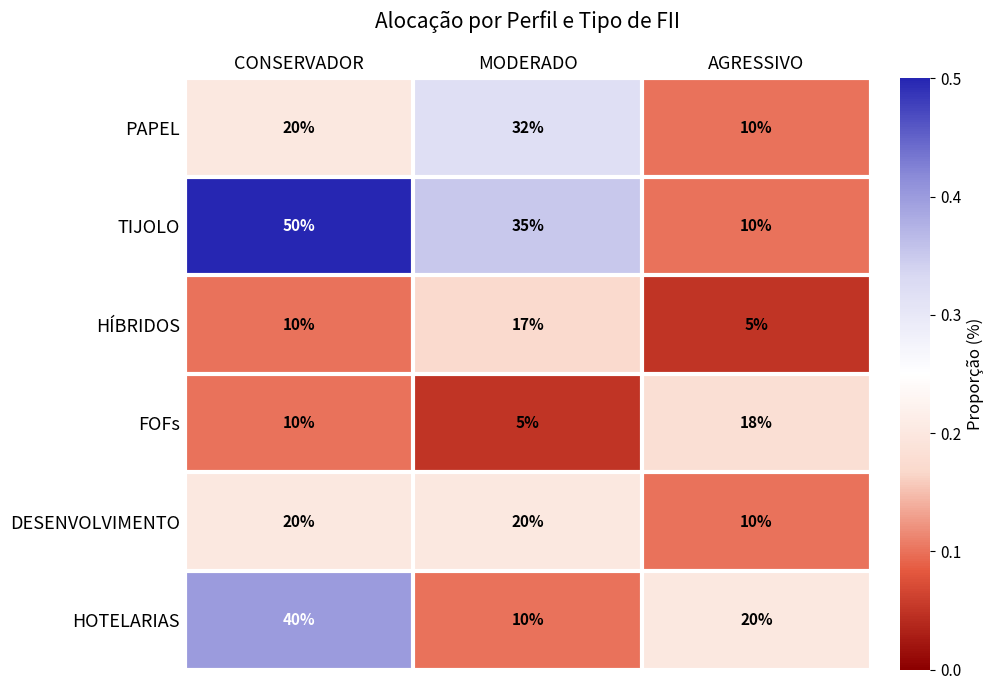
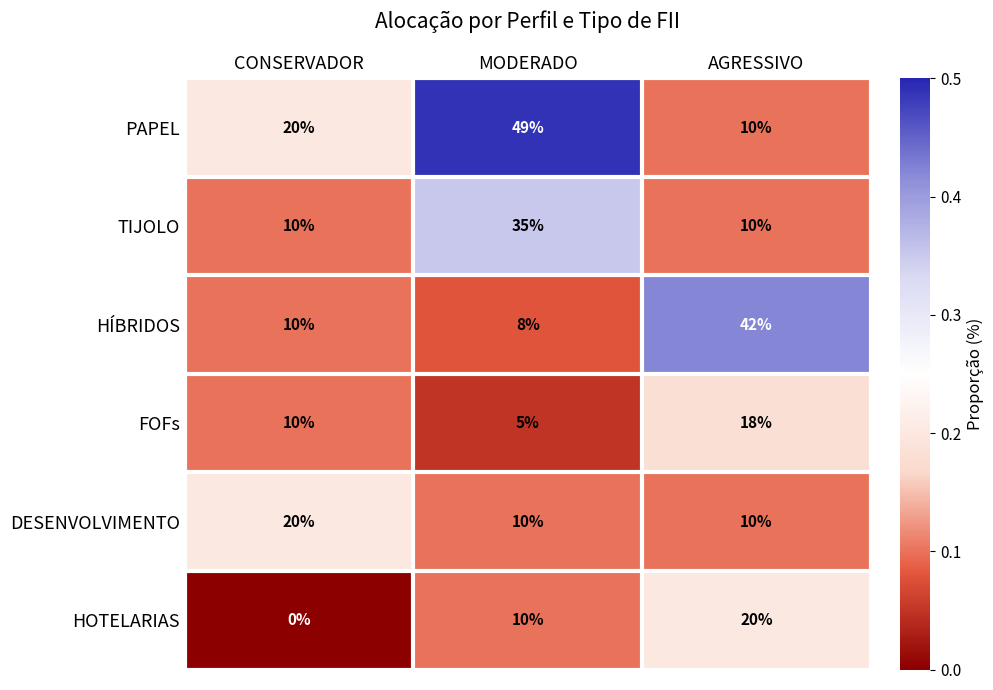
  {
    "PAPEL": {
      "CONSERVADOR": "20%",
-     "MODERADO": "32%",
+     "MODERADO": "49%",
      "AGRESSIVO": "10%"
    },
    "TIJOLO": {
-     "CONSERVADOR": "50%",
+     "CONSERVADOR": "10%",
      "MODERADO": "35%",
      "AGRESSIVO": "10%"
    },
    "HÍBRIDOS": {
      "CONSERVADOR": "10%",
-     "MODERADO": "17%",
-     "AGRESSIVO": "5%"
+     "MODERADO": "8%",
+     "AGRESSIVO": "42%"
    },
    "FOFs": {
      "CONSERVADOR": "10%",
      "MODERADO": "5%",
      "AGRESSIVO": "18%"
    },
    "DESENVOLVIMENTO": {
      "CONSERVADOR": "20%",
-     "MODERADO": "20%",
+     "MODERADO": "10%",
      "AGRESSIVO": "10%"
    },
    "HOTELARIAS": {
-     "CONSERVADOR": "40%",
+     "CONSERVADOR": "0%",
      "MODERADO": "10%",
      "AGRESSIVO": "20%"
    }
  }
